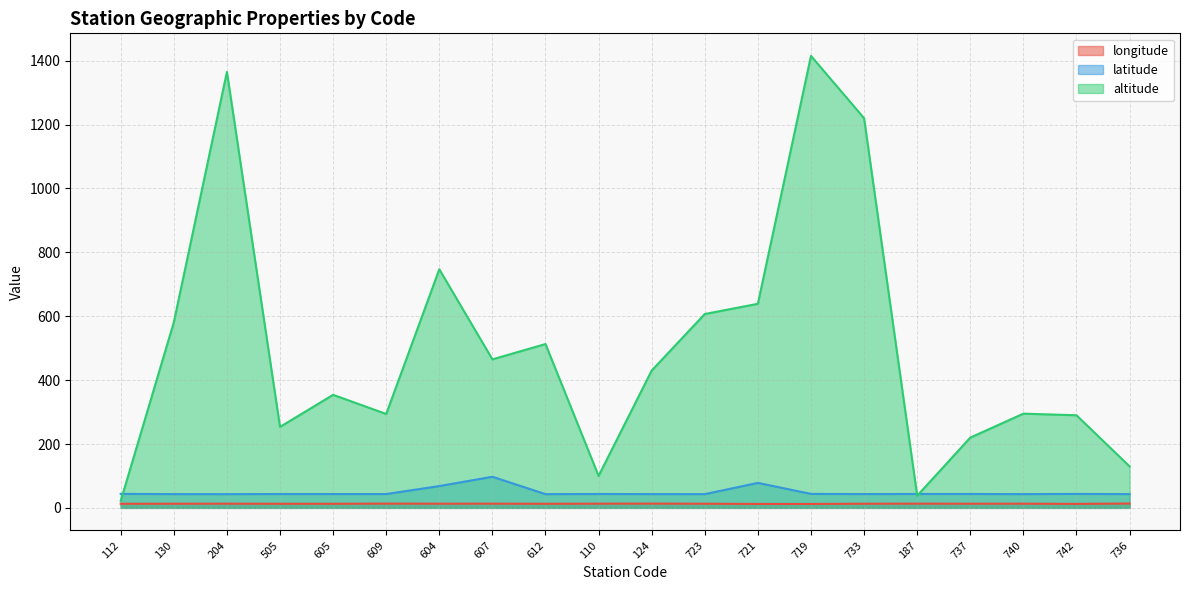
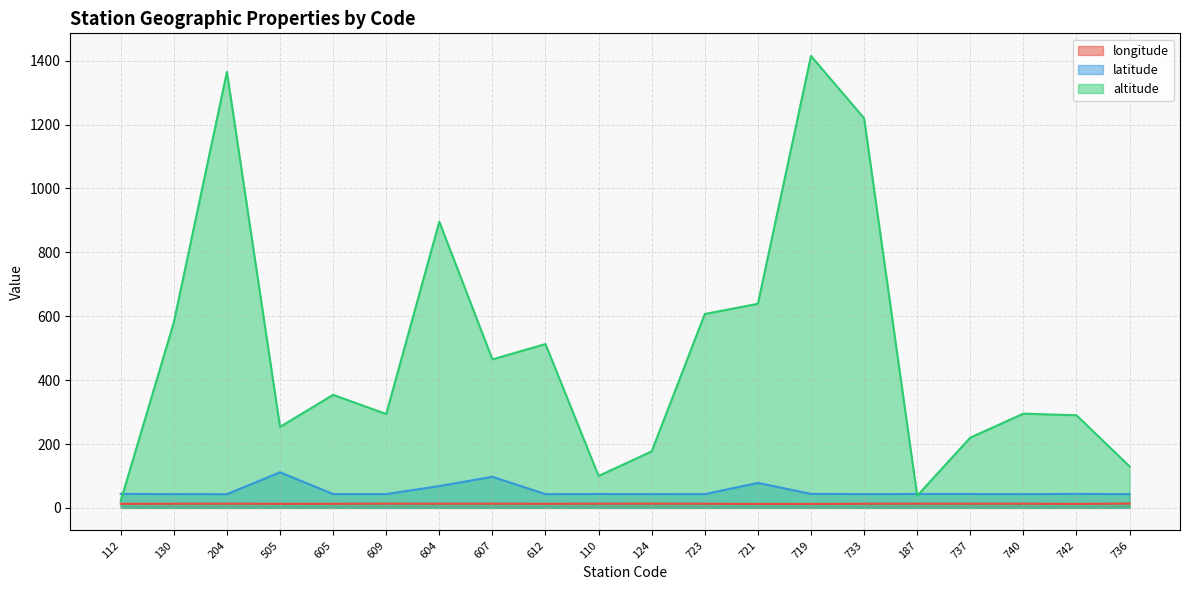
  {
    "longitude": {
      "112": 10,
      "130": 10,
      "204": 10,
      "505": 10,
      "605": 10,
      "609": 10,
      "604": 10,
      "607": 10,
      "612": 10,
      "110": 10,
      "124": 10,
      "723": 10,
      "721": 10,
      "719": 10,
      "733": 10,
      "187": 10,
      "737": 10,
      "740": 10,
      "742": 10,
      "736": 10
    },
    "latitude": {
      "112": 40,
      "130": 40,
      "204": 40,
-     "505": 40,
+     "505": 110,
      "605": 40,
      "609": 40,
      "604": 70,
      "607": 100,
      "612": 40,
      "110": 40,
      "124": 40,
      "723": 40,
      "721": 80,
      "719": 40,
      "733": 40,
      "737": 40,
      "740": 40,
      "742": 40,
      "736": 40
    },
    "altitude": {
      "112": 20,
      "130": 580,
      "204": 1370,
      "505": 250,
      "605": 350,
      "609": 290,
-     "604": 750,
+     "604": 900,
      "607": 470,
      "612": 510,
      "110": 100,
-     "124": 430,
+     "124": 180,
      "723": 610,
      "721": 640,
      "719": 1420,
      "733": 1220,
      "737": 220,
      "740": 300,
      "742": 290,
      "736": 130
    }
  }
